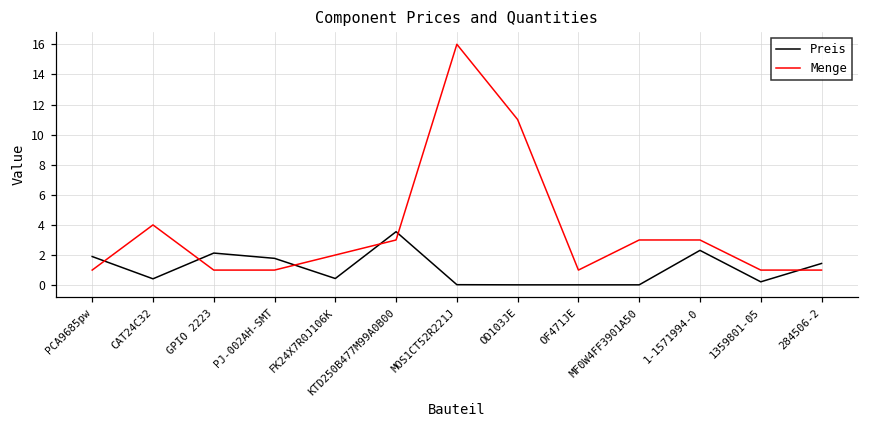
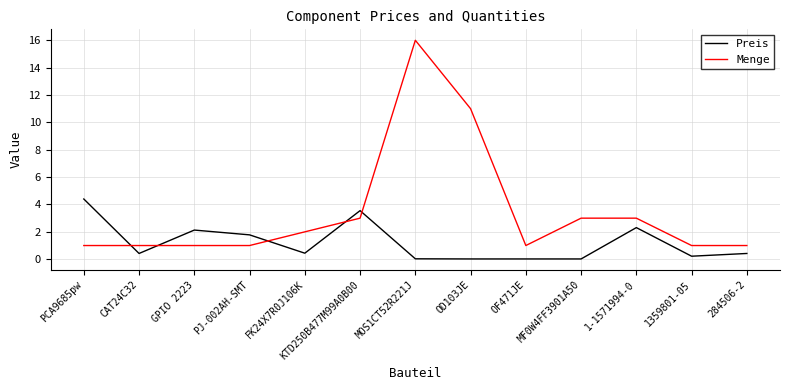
  {
    "Preis": {
-     "PCA9685pw": 1.9,
+     "PCA9685pw": 4.4,
      "CAT24C32": 0.4,
      "GPIO 2223": 2.1,
      "PJ-002AH-SMT": 1.8,
      "FK24X7R0J106K": 0.4,
      "KTD250B477M99A0B00": 3.6,
      "MOS1CT52R221J": 0.0,
      "OD103JE": 0.0,
      "OF471JE": 0.0,
      "MF0W4FF3901A50": 0.0,
      "1-1571994-0": 2.3,
      "1359801-05": 0.2,
-     "284506-2": 1.4
+     "284506-2": 0.4
    },
    "Menge": {
      "PCA9685pw": 1,
-     "CAT24C32": 4,
+     "CAT24C32": 1,
      "GPIO 2223": 1,
      "PJ-002AH-SMT": 1,
      "FK24X7R0J106K": 2,
      "KTD250B477M99A0B00": 3,
      "MOS1CT52R221J": 16,
      "OD103JE": 11,
      "OF471JE": 1,
      "MF0W4FF3901A50": 3,
      "1-1571994-0": 3,
      "1359801-05": 1,
      "284506-2": 1
    }
  }
